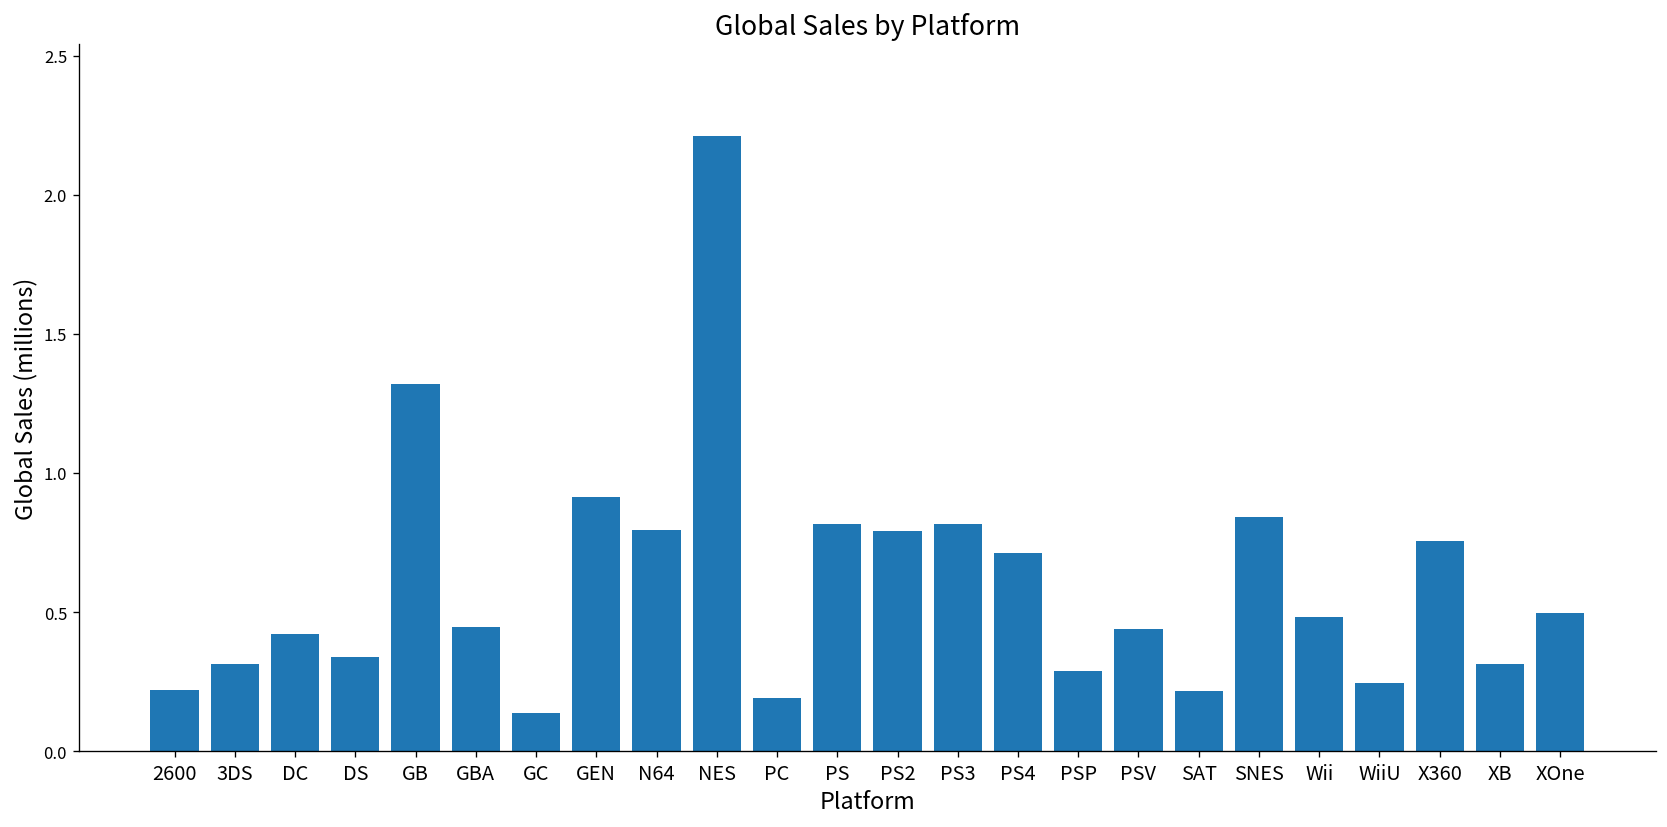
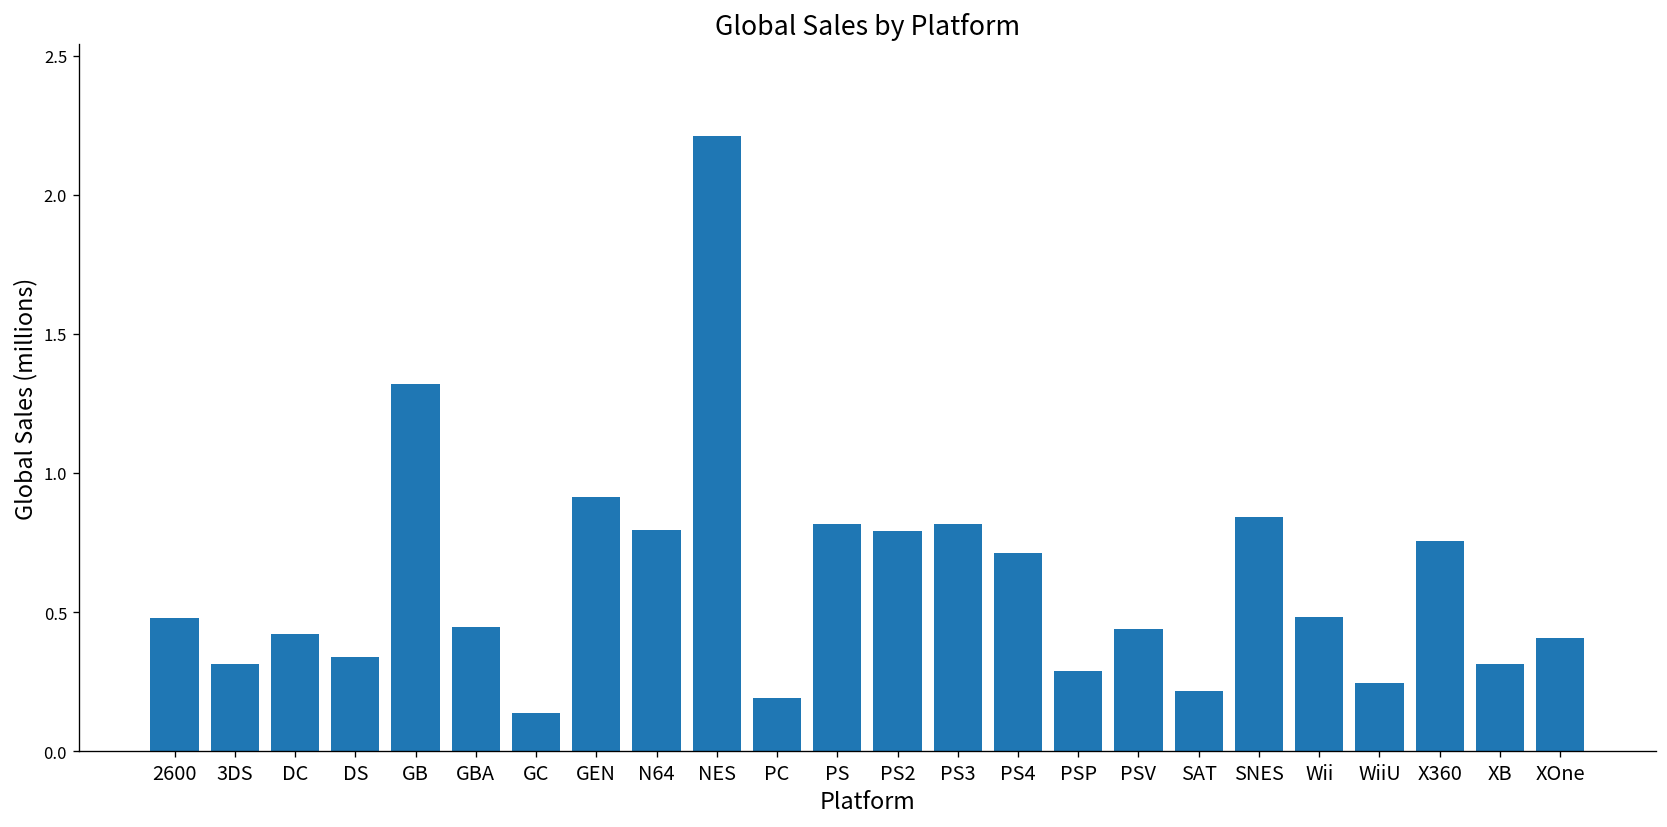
  {
-   "2600": 0.22,
+   "2600": 0.48,
    "3DS": 0.31,
    "DC": 0.42,
    "DS": 0.34,
    "GB": 1.32,
    "GBA": 0.45,
    "GC": 0.14,
    "GEN": 0.91,
    "N64": 0.80,
    "NES": 2.21,
    "PC": 0.19,
    "PS": 0.82,
    "PS2": 0.79,
    "PS3": 0.82,
    "PS4": 0.71,
    "PSP": 0.29,
    "PSV": 0.44,
    "SAT": 0.22,
    "SNES": 0.84,
    "Wii": 0.48,
    "WiiU": 0.25,
    "X360": 0.75,
    "XB": 0.31,
-   "XOne": 0.50
+   "XOne": 0.41
  }
